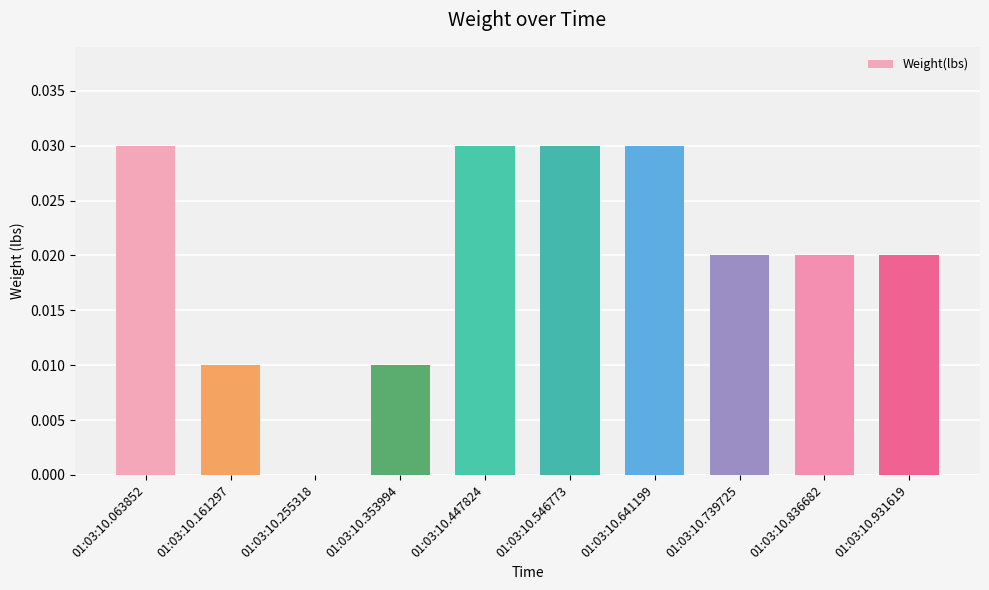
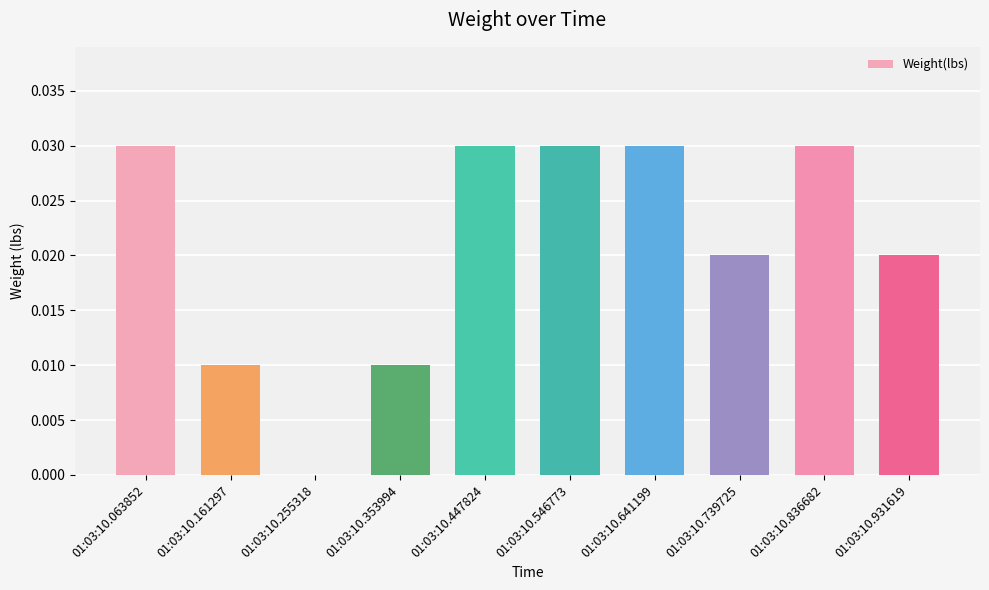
  {
    "01:03:10.063852": 0.03,
    "01:03:10.161297": 0.01,
    "01:03:10.255318": 0.00,
    "01:03:10.353994": 0.01,
    "01:03:10.447824": 0.03,
    "01:03:10.546773": 0.03,
    "01:03:10.641199": 0.03,
    "01:03:10.739725": 0.02,
-   "01:03:10.836682": 0.02,
+   "01:03:10.836682": 0.03,
    "01:03:10.931619": 0.02
  }
